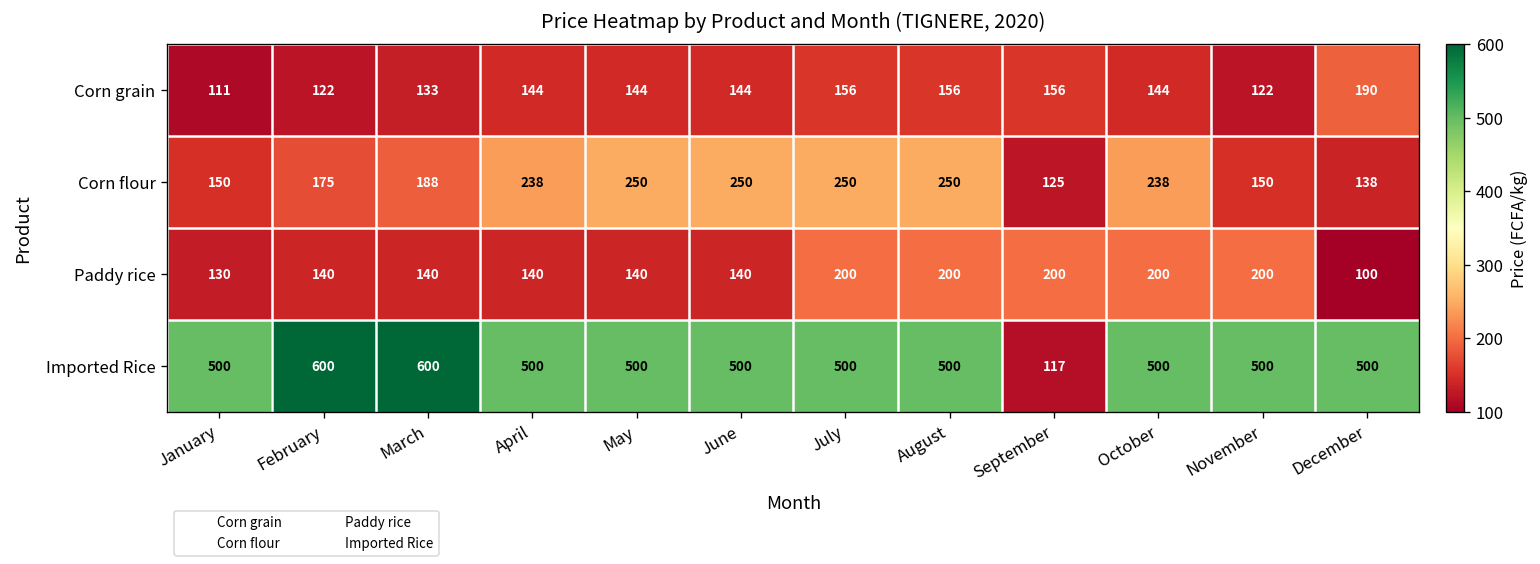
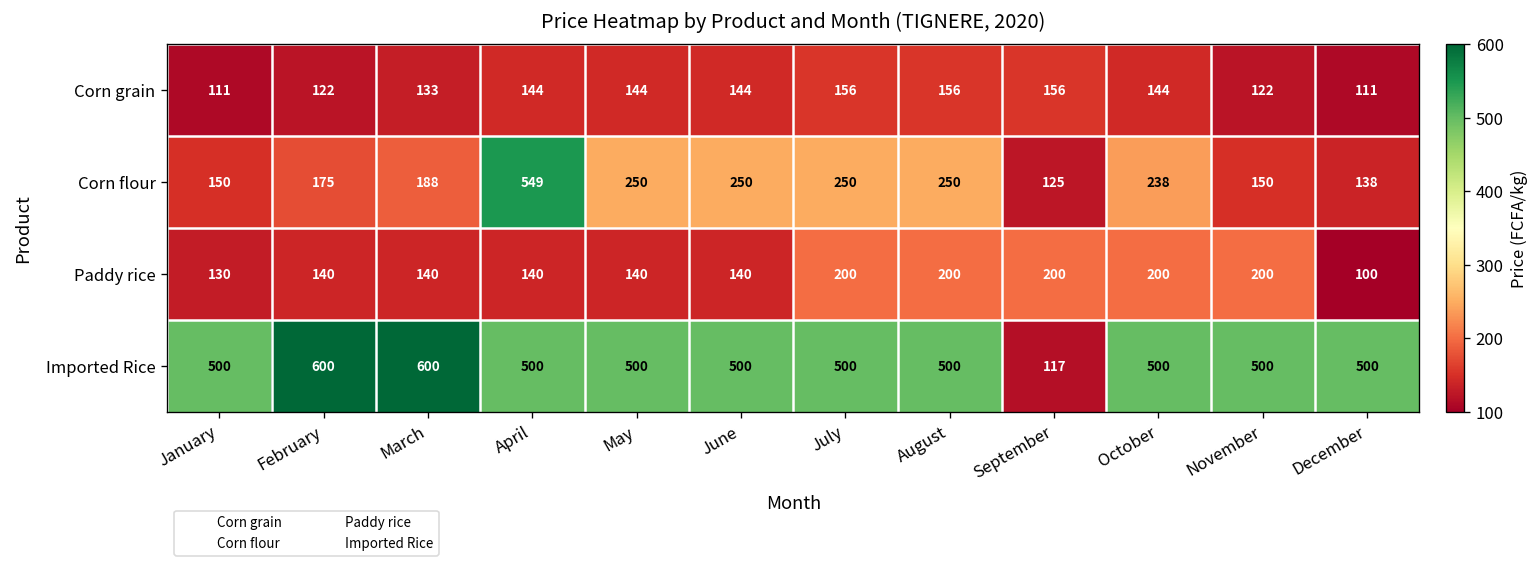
  {
    "Corn grain": {
      "January": 111,
      "February": 122,
      "March": 133,
      "April": 144,
      "May": 144,
      "June": 144,
      "July": 156,
      "August": 156,
      "September": 156,
      "October": 144,
      "November": 122,
-     "December": 190
+     "December": 111
    },
    "Corn flour": {
      "January": 150,
      "February": 175,
      "March": 188,
-     "April": 238,
+     "April": 549,
      "May": 250,
      "June": 250,
      "July": 250,
      "August": 250,
      "September": 125,
      "October": 238,
      "November": 150,
      "December": 138
    },
    "Paddy rice": {
      "January": 130,
      "February": 140,
      "March": 140,
      "April": 140,
      "May": 140,
      "June": 140,
      "July": 200,
      "August": 200,
      "September": 200,
      "October": 200,
      "November": 200,
      "December": 100
    },
    "Imported Rice": {
      "January": 500,
      "February": 600,
      "March": 600,
      "April": 500,
      "May": 500,
      "June": 500,
      "July": 500,
      "August": 500,
      "September": 117,
      "October": 500,
      "November": 500,
      "December": 500
    }
  }
